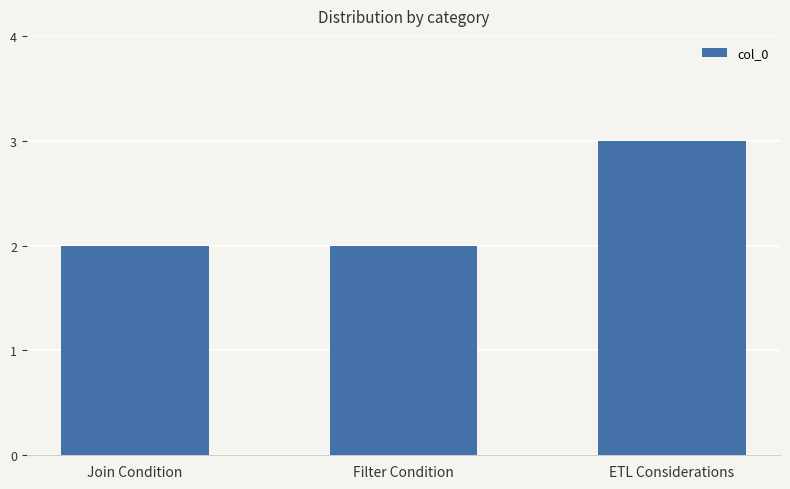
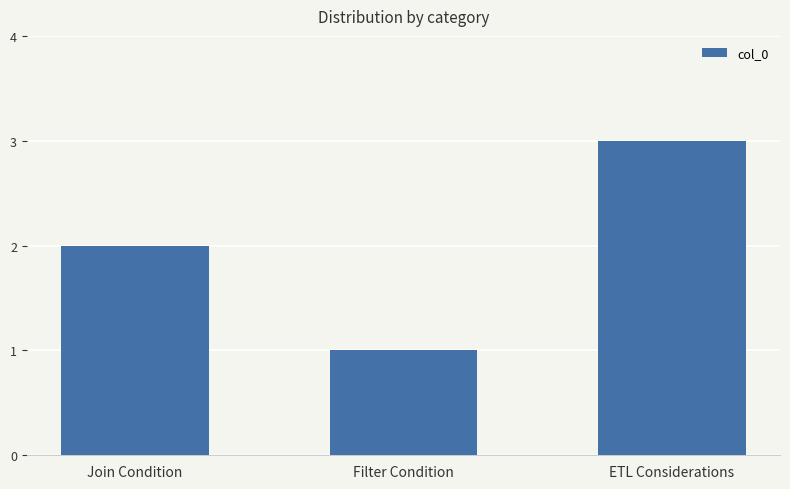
  {
    "Join Condition": 2,
-   "Filter Condition": 2,
+   "Filter Condition": 1,
    "ETL Considerations": 3
  }
